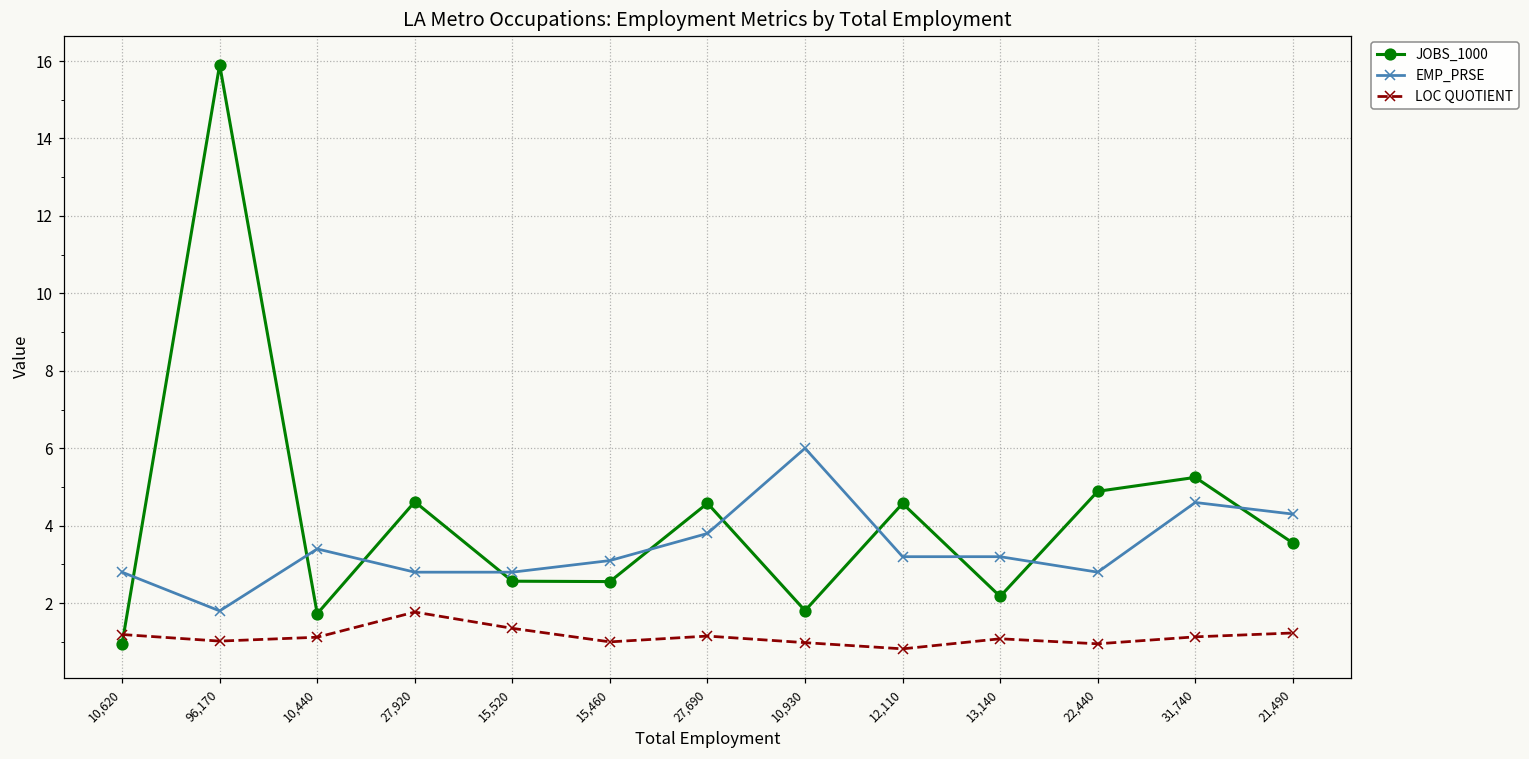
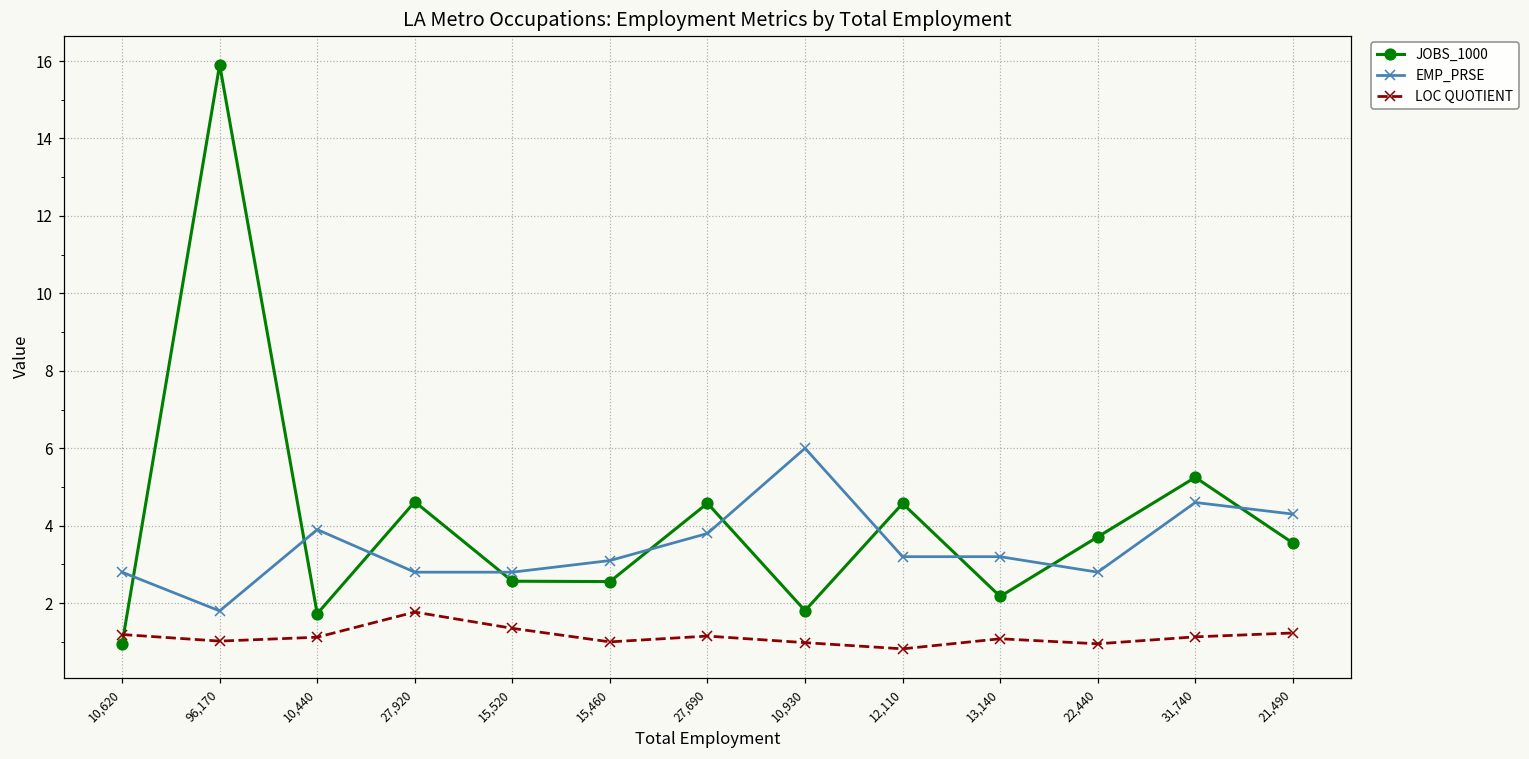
  {
    "JOBS_1000": {
      "10,620": 0.9,
      "96,170": 15.9,
      "10,440": 1.7,
      "27,920": 4.6,
      "15,520": 2.6,
      "15,460": 2.6,
      "27,690": 4.6,
      "10,930": 1.8,
      "12,110": 4.6,
      "13,140": 2.2,
-     "22,440": 4.9,
+     "22,440": 3.7,
      "31,740": 5.2,
      "21,490": 3.6
    },
    "EMP_PRSE": {
      "10,620": 2.8,
      "96,170": 1.8,
-     "10,440": 3.4,
+     "10,440": 3.9,
      "27,920": 2.8,
      "15,520": 2.8,
      "15,460": 3.1,
      "27,690": 3.8,
      "10,930": 6.0,
      "12,110": 3.2,
      "13,140": 3.2,
      "22,440": 2.8,
      "31,740": 4.6,
      "21,490": 4.3
    },
    "LOC QUOTIENT": {
      "10,620": 1.2,
      "96,170": 1.0,
      "10,440": 1.1,
      "27,920": 1.8,
      "15,520": 1.4,
      "15,460": 1.0,
      "27,690": 1.2,
      "10,930": 1.0,
      "12,110": 0.8,
      "13,140": 1.1,
      "22,440": 1.0,
      "31,740": 1.1,
      "21,490": 1.2
    }
  }
